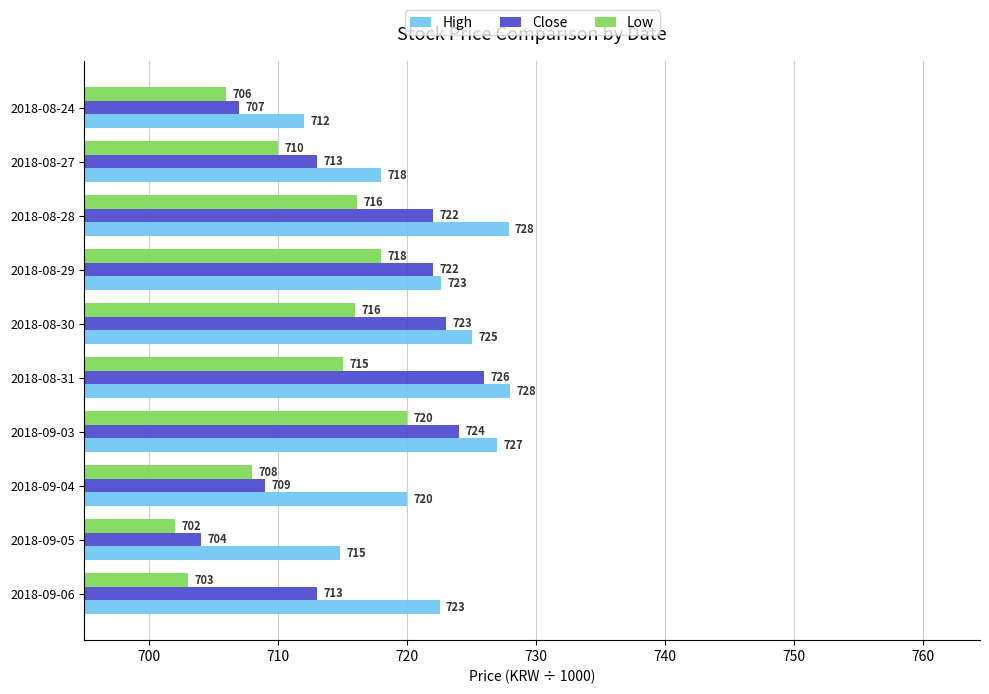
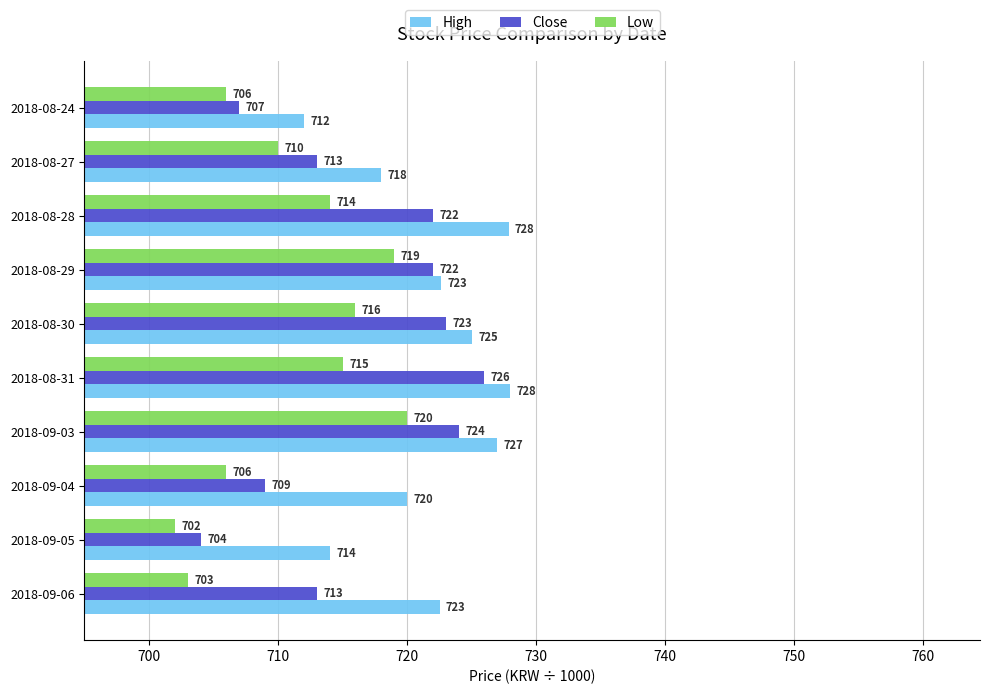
  {
    "High": {
      "2018-08-24": 712,
      "2018-08-27": 718,
      "2018-08-28": 728,
      "2018-08-29": 723,
      "2018-08-30": 725,
      "2018-08-31": 728,
      "2018-09-03": 727,
      "2018-09-04": 720,
-     "2018-09-05": 715,
+     "2018-09-05": 714,
      "2018-09-06": 723
    },
    "Close": {
      "2018-08-24": 707,
      "2018-08-27": 713,
      "2018-08-28": 722,
      "2018-08-29": 722,
      "2018-08-30": 723,
      "2018-08-31": 726,
      "2018-09-03": 724,
      "2018-09-04": 709,
      "2018-09-05": 704,
      "2018-09-06": 713
    },
    "Low": {
      "2018-08-24": 706,
      "2018-08-27": 710,
-     "2018-08-28": 716,
-     "2018-08-29": 718,
+     "2018-08-28": 714,
+     "2018-08-29": 719,
      "2018-08-30": 716,
      "2018-08-31": 715,
      "2018-09-03": 720,
-     "2018-09-04": 708,
+     "2018-09-04": 706,
      "2018-09-05": 702,
      "2018-09-06": 703
    }
  }
